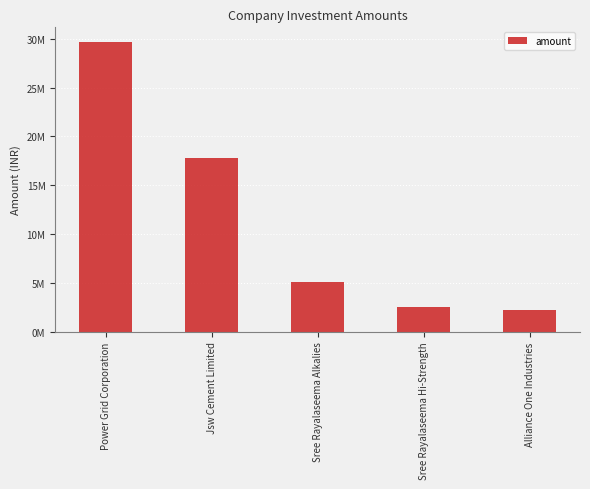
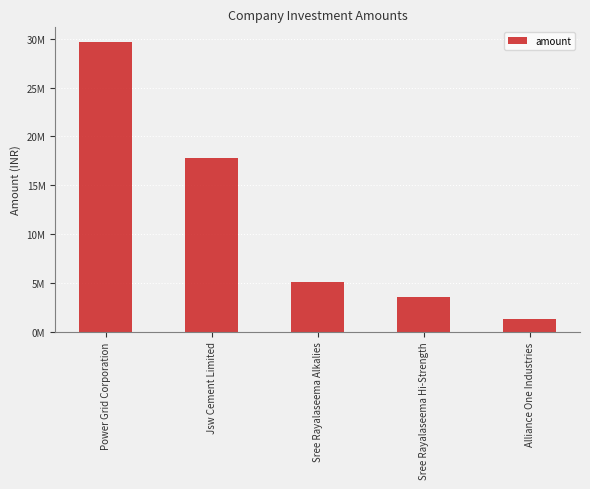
  {
    "Power Grid Corporation": 30000000,
    "Jsw Cement Limited": 18000000,
    "Sree Rayalaseema Alkalies": 5000000,
-   "Sree Rayalaseema Hi-Strength": 3000000,
-   "Alliance One Industries": 2000000
+   "Sree Rayalaseema Hi-Strength": 4000000,
+   "Alliance One Industries": 1000000
  }
